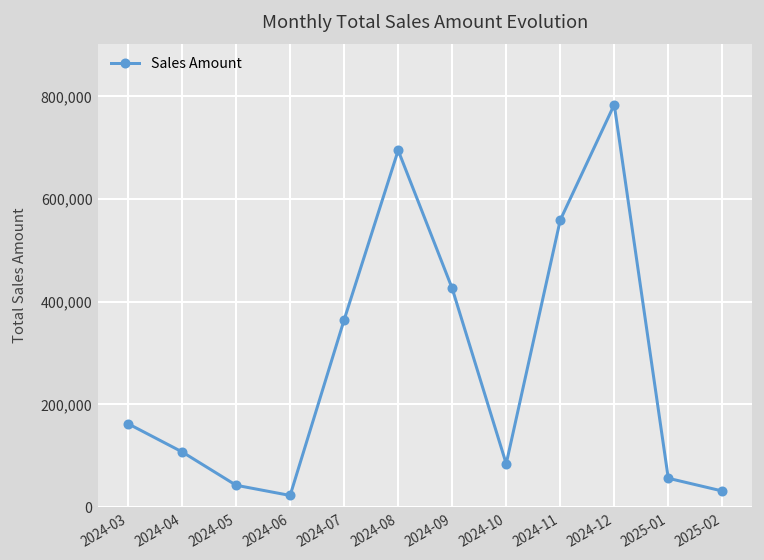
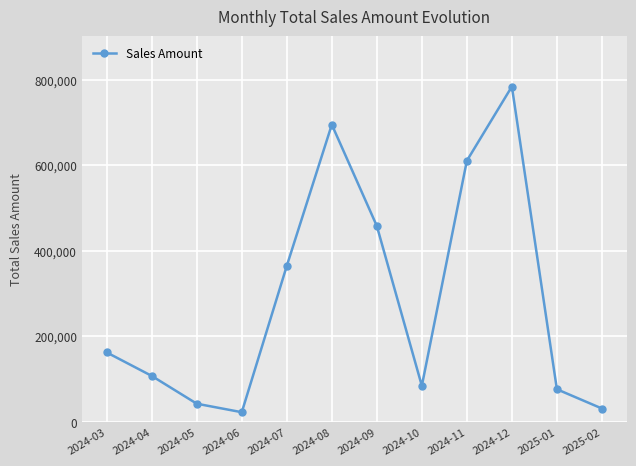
  {
    "2024-03": "160,000",
    "2024-04": "110,000",
    "2024-05": "40,000",
    "2024-06": "20,000",
    "2024-07": "360,000",
    "2024-08": "690,000",
-   "2024-09": "430,000",
+   "2024-09": "460,000",
    "2024-10": "80,000",
-   "2024-11": "560,000",
+   "2024-11": "610,000",
    "2024-12": "780,000",
-   "2025-01": "60,000",
+   "2025-01": "80,000",
    "2025-02": "30,000"
  }
